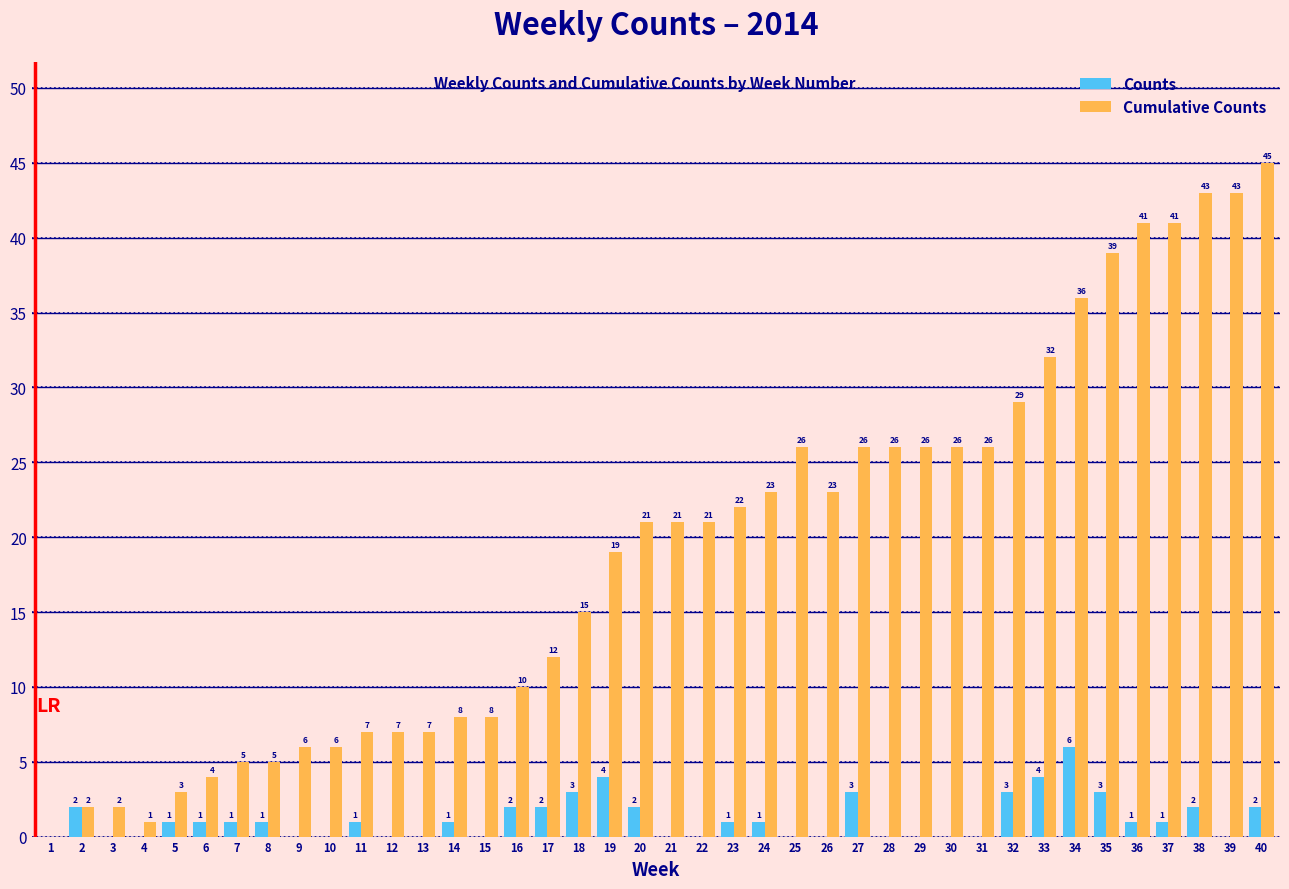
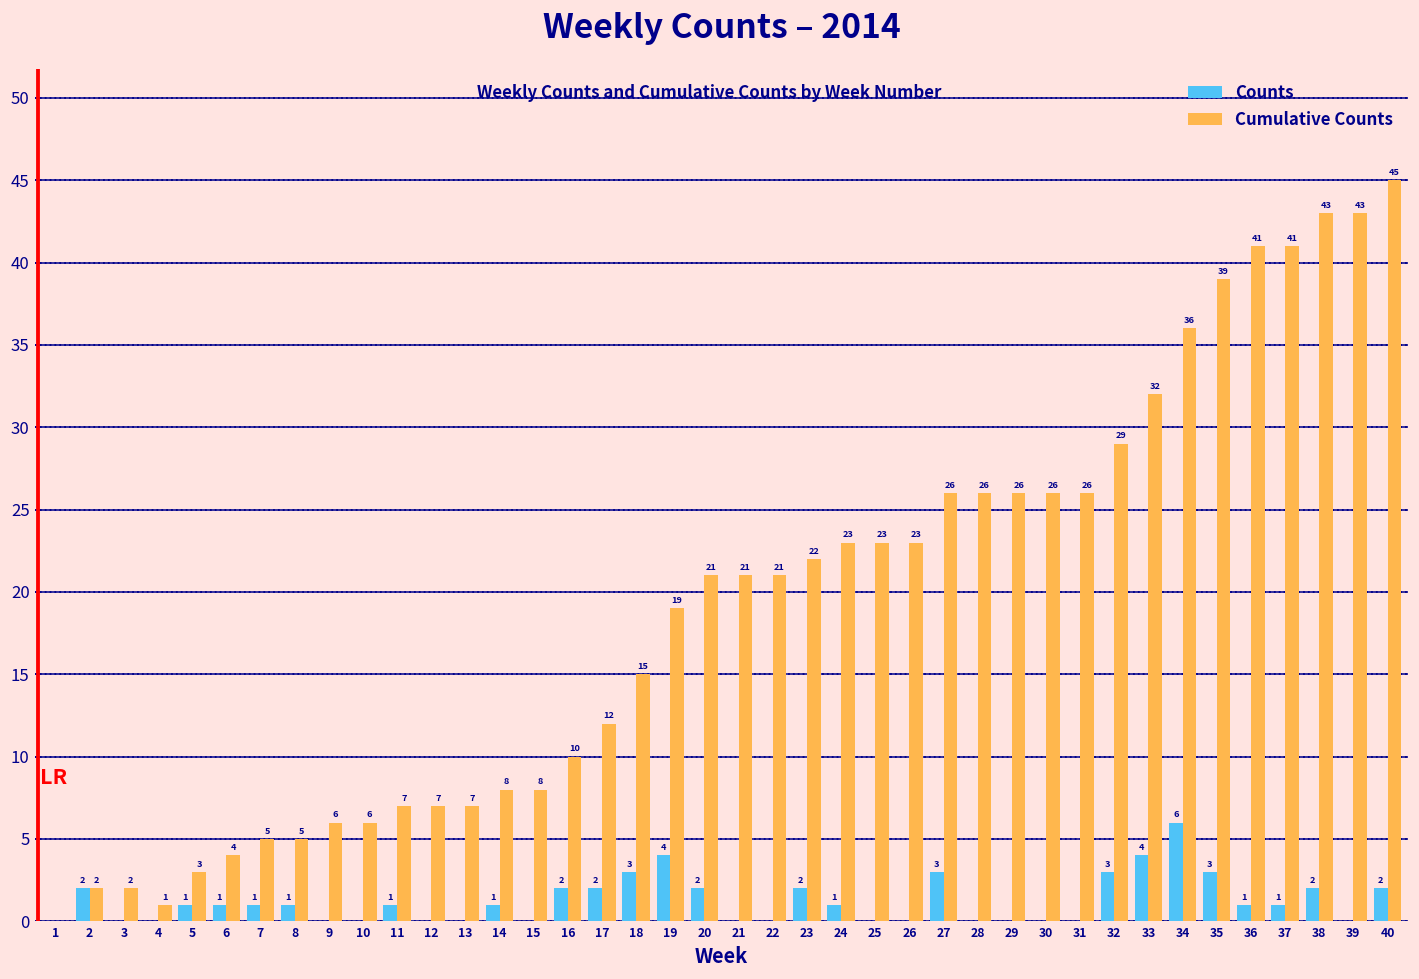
  {
    "Counts": {
      "2": 2,
      "5": 1,
      "6": 1,
      "7": 1,
      "8": 1,
      "11": 1,
      "14": 1,
      "16": 2,
      "17": 2,
      "18": 3,
      "19": 4,
      "20": 2,
-     "23": 1,
+     "23": 2,
      "24": 1,
      "27": 3,
      "32": 3,
      "33": 4,
      "34": 6,
      "35": 3,
      "36": 1,
      "37": 1,
      "38": 2,
      "40": 2
    },
    "Cumulative Counts": {
      "2": 2,
      "3": 2,
      "4": 1,
      "5": 3,
      "6": 4,
      "7": 5,
      "8": 5,
      "9": 6,
      "10": 6,
      "11": 7,
      "12": 7,
      "13": 7,
      "14": 8,
      "15": 8,
      "16": 10,
      "17": 12,
      "18": 15,
      "19": 19,
      "20": 21,
      "21": 21,
      "22": 21,
      "23": 22,
      "24": 23,
-     "25": 26,
+     "25": 23,
      "26": 23,
      "27": 26,
      "28": 26,
      "29": 26,
      "30": 26,
      "31": 26,
      "32": 29,
      "33": 32,
      "34": 36,
      "35": 39,
      "36": 41,
      "37": 41,
      "38": 43,
      "39": 43,
      "40": 45
    }
  }
